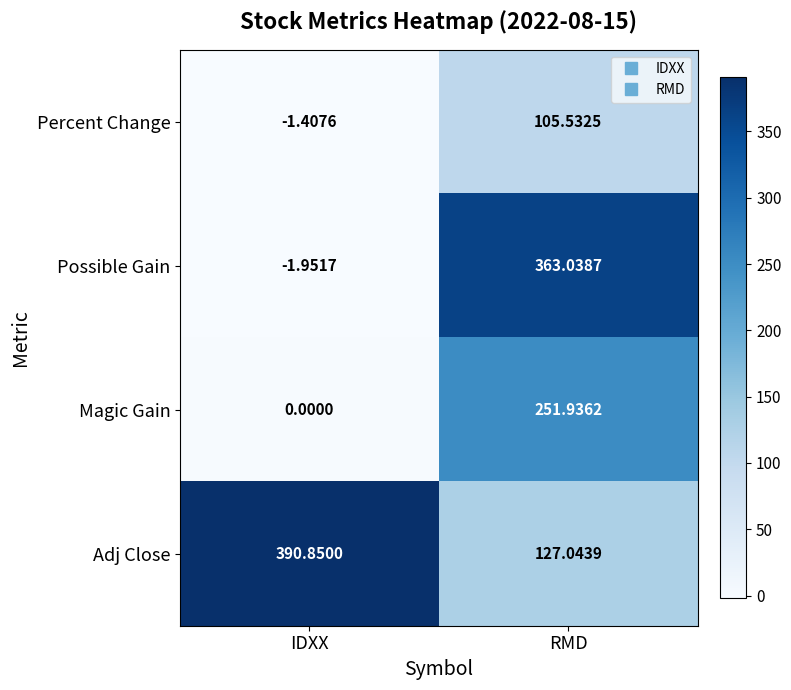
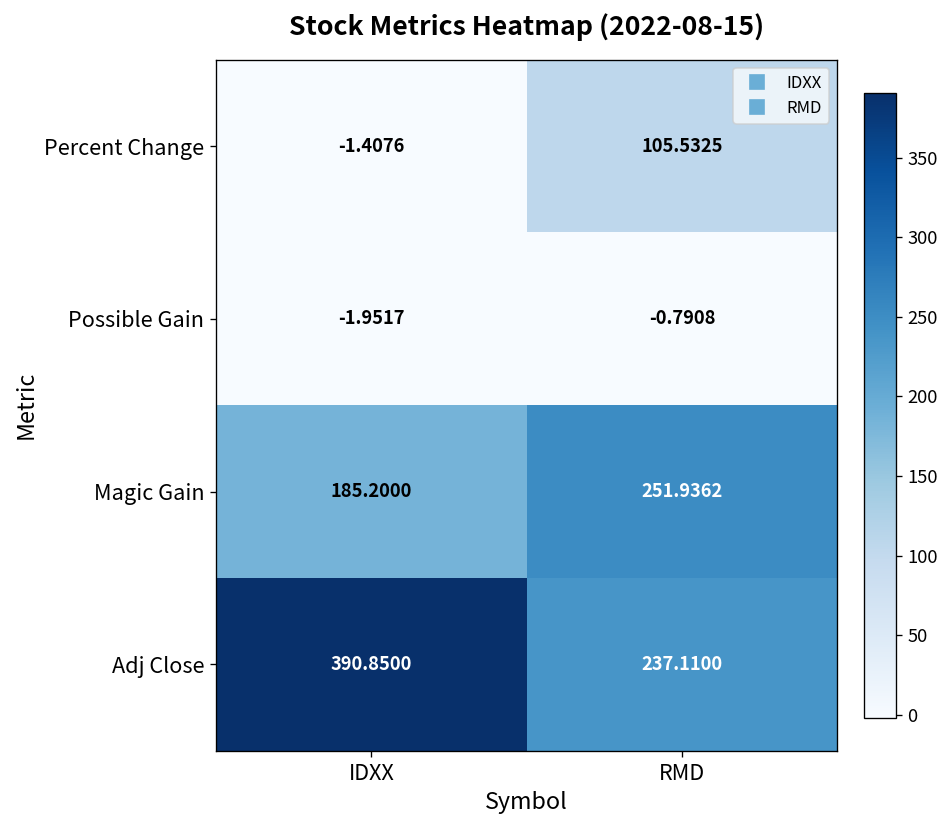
  {
    "Percent Change": {
      "IDXX": -1.4076,
      "RMD": 105.5325
    },
    "Possible Gain": {
      "IDXX": -1.9517,
-     "RMD": 363.0387
+     "RMD": -0.7908
    },
    "Magic Gain": {
-     "IDXX": 0.0000,
+     "IDXX": 185.2000,
      "RMD": 251.9362
    },
    "Adj Close": {
      "IDXX": 390.8500,
-     "RMD": 127.0439
+     "RMD": 237.1100
    }
  }
